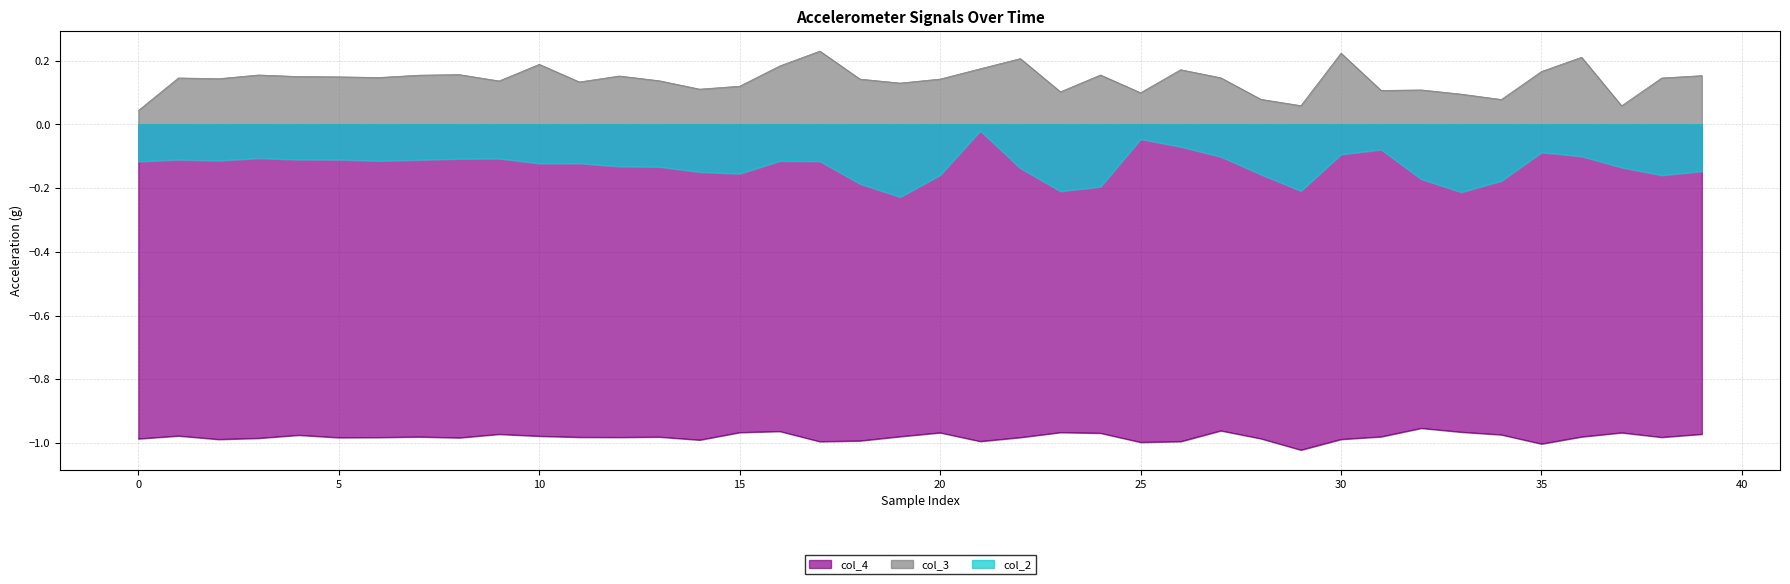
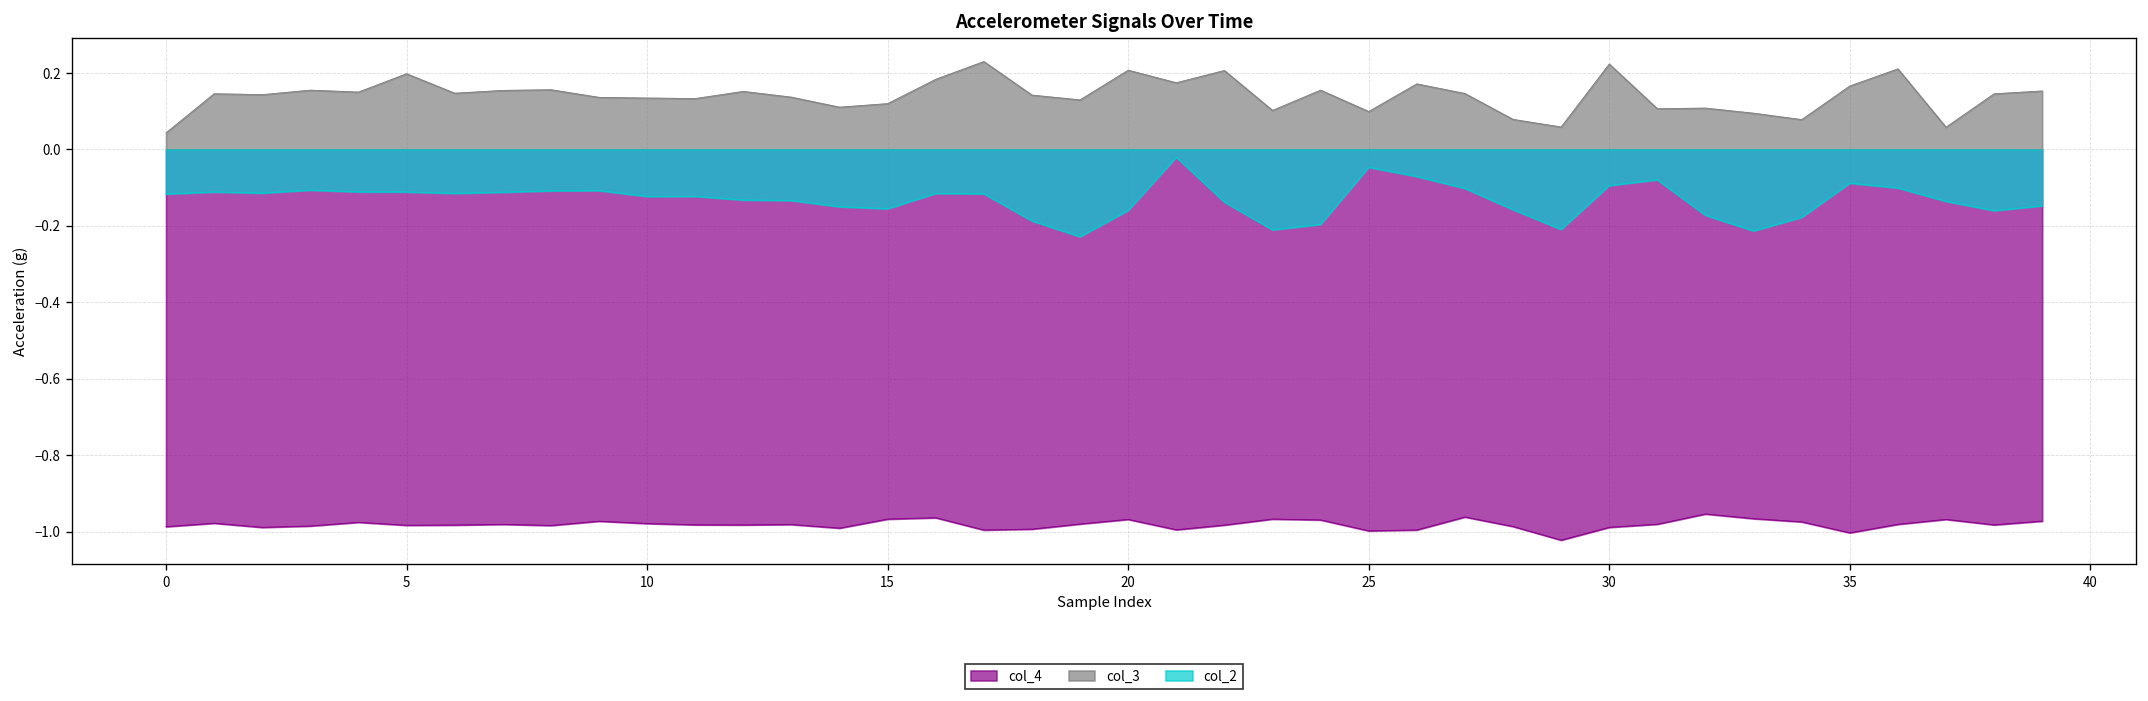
  {
    "col_3": {
      "0": 0.04,
-     "5": 0.15,
-     "10": 0.19,
+     "5": 0.20,
+     "10": 0.13,
      "15": 0.12,
-     "20": 0.14,
+     "20": 0.21,
      "25": 0.10,
      "30": 0.22,
      "35": 0.17
    }
  }
